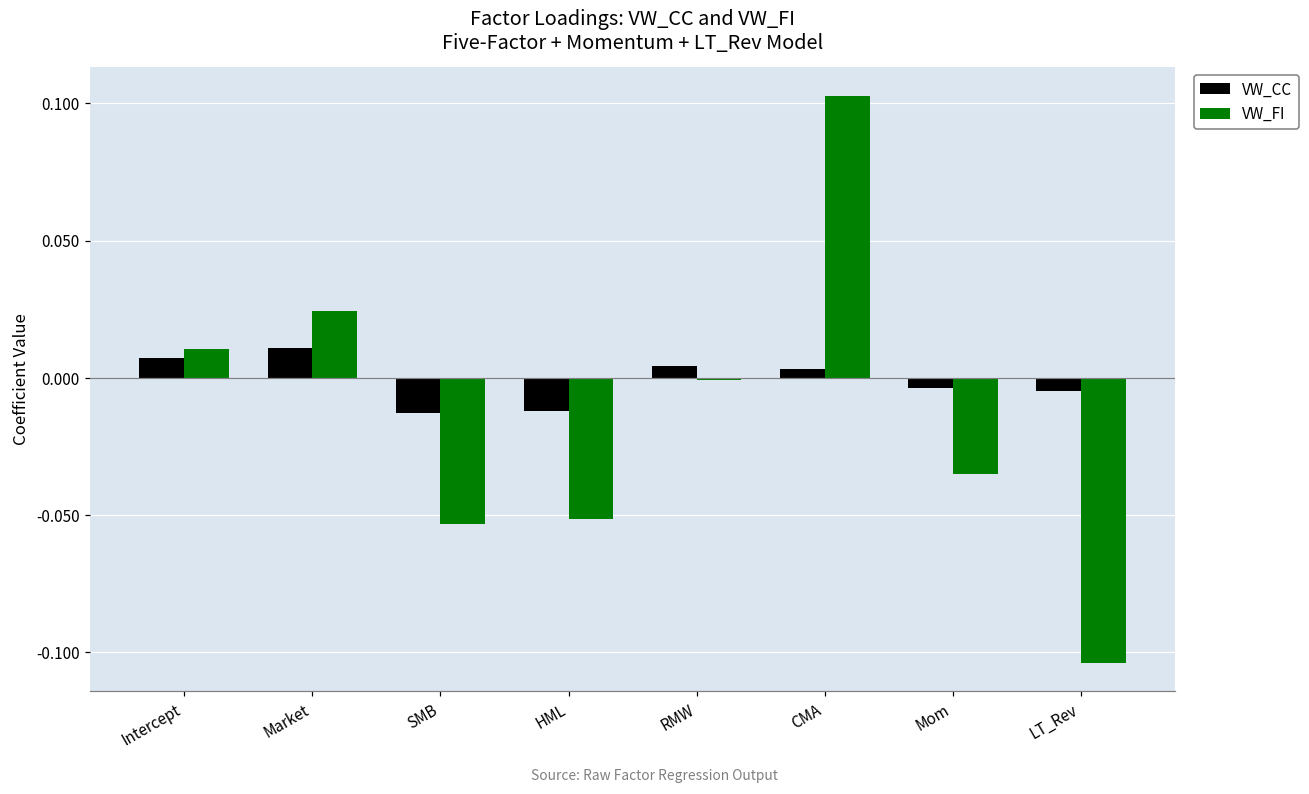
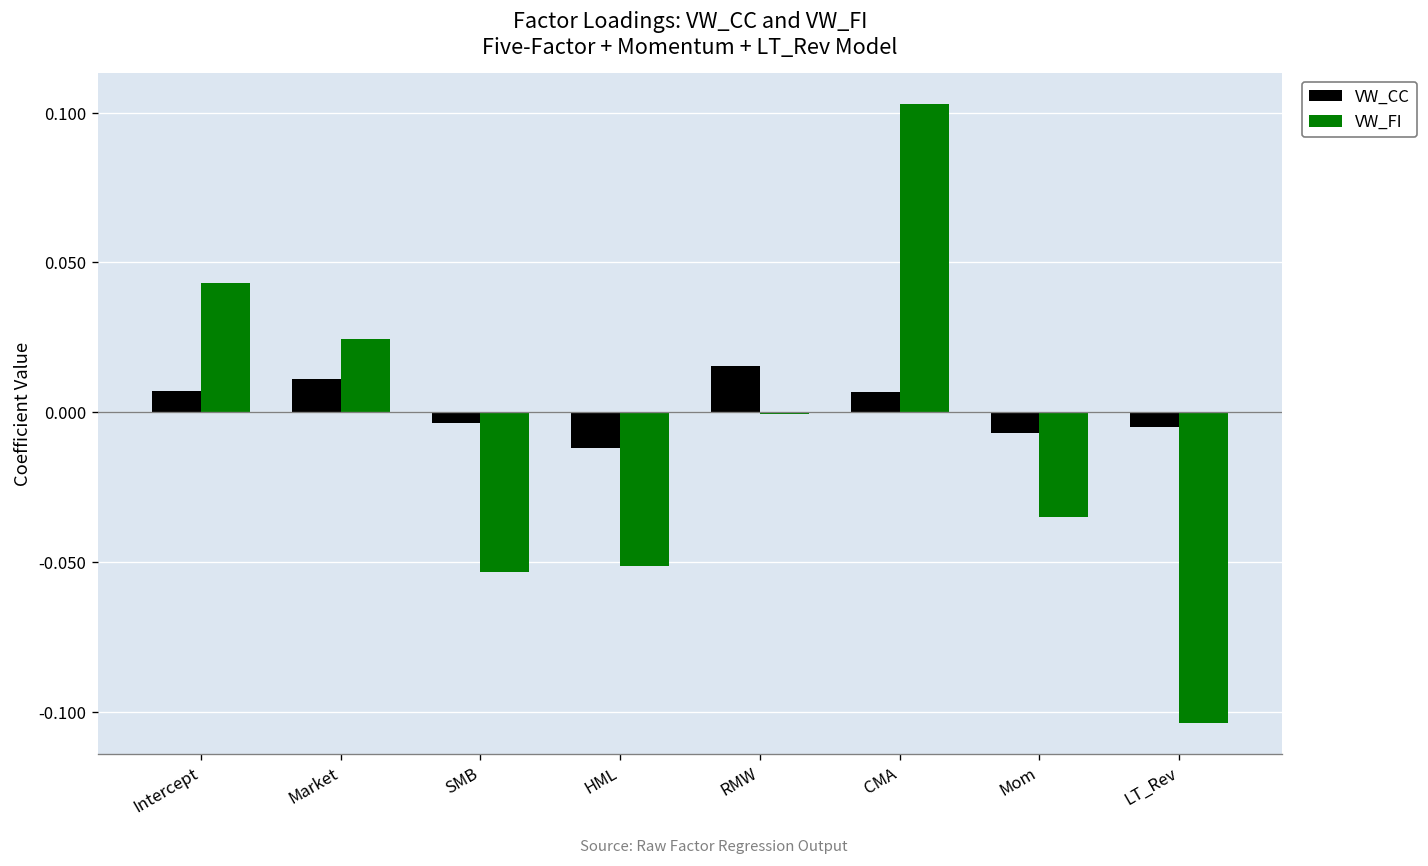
  {
    "VW_CC": {
      "Intercept": 0.007,
      "Market": 0.011,
-     "SMB": -0.013,
+     "SMB": -0.004,
      "HML": -0.012,
-     "RMW": 0.004,
-     "CMA": 0.003,
-     "Mom": -0.004,
+     "RMW": 0.015,
+     "CMA": 0.007,
+     "Mom": -0.007,
      "LT_Rev": -0.005
    },
    "VW_FI": {
-     "Intercept": 0.011,
+     "Intercept": 0.043,
      "Market": 0.025,
      "SMB": -0.053,
      "HML": -0.051,
      "CMA": 0.103,
      "Mom": -0.035,
      "LT_Rev": -0.104
    }
  }
